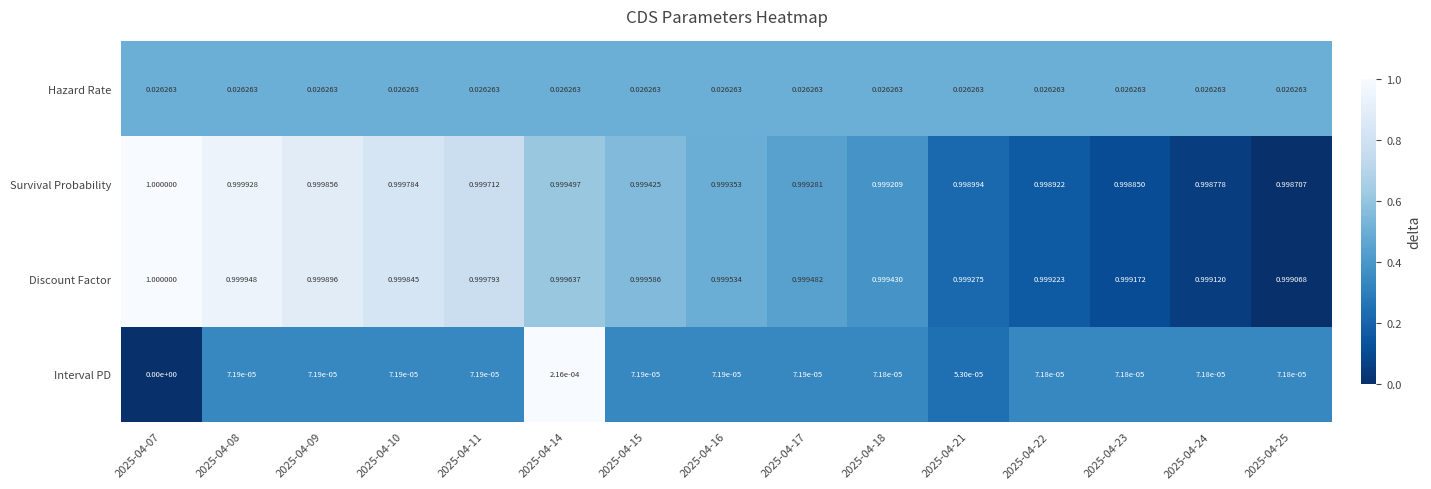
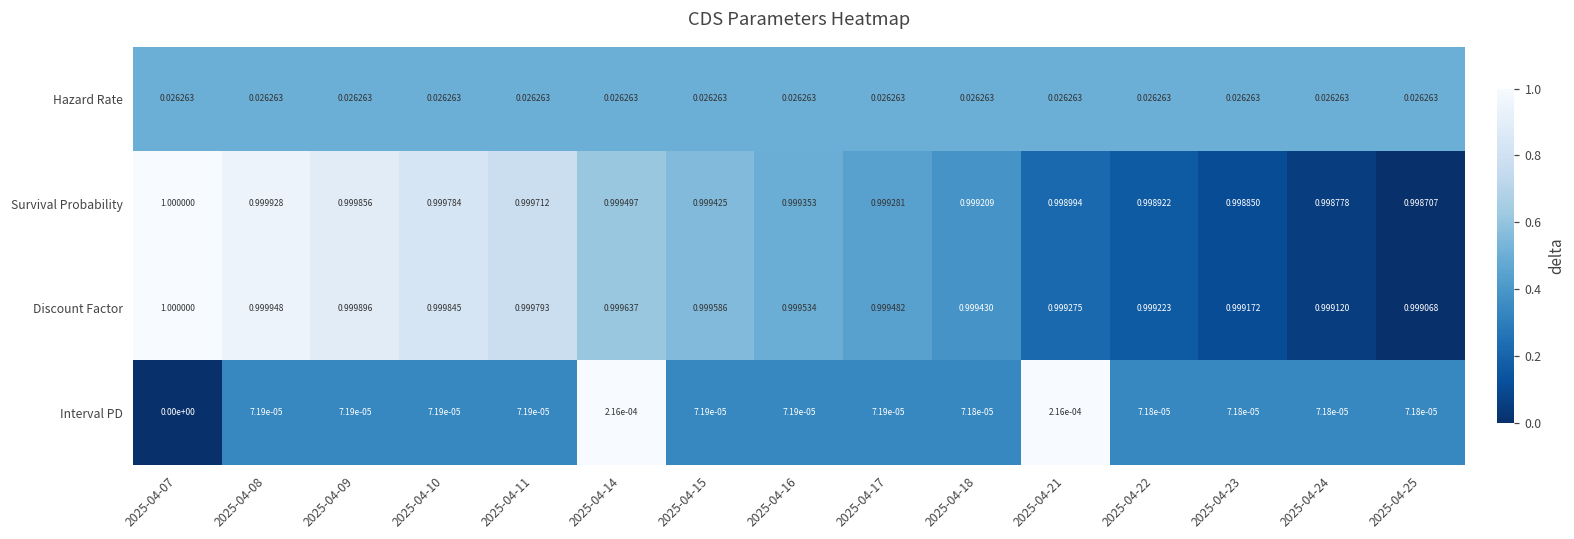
  {
    "Hazard Rate": {
      "2025-04-07": "0.026263",
      "2025-04-08": "0.026263",
      "2025-04-09": "0.026263",
      "2025-04-10": "0.026263",
      "2025-04-11": "0.026263",
      "2025-04-14": "0.026263",
      "2025-04-15": "0.026263",
      "2025-04-16": "0.026263",
      "2025-04-17": "0.026263",
      "2025-04-18": "0.026263",
      "2025-04-21": "0.026263",
      "2025-04-22": "0.026263",
      "2025-04-23": "0.026263",
      "2025-04-24": "0.026263",
      "2025-04-25": "0.026263"
    },
    "Survival Probability": {
      "2025-04-07": "1.000000",
      "2025-04-08": "0.999928",
      "2025-04-09": "0.999856",
      "2025-04-10": "0.999784",
      "2025-04-11": "0.999712",
      "2025-04-14": "0.999497",
      "2025-04-15": "0.999425",
      "2025-04-16": "0.999353",
      "2025-04-17": "0.999281",
      "2025-04-18": "0.999209",
      "2025-04-21": "0.998994",
      "2025-04-22": "0.998922",
      "2025-04-23": "0.998850",
      "2025-04-24": "0.998778",
      "2025-04-25": "0.998707"
    },
    "Discount Factor": {
      "2025-04-07": "1.000000",
      "2025-04-08": "0.999948",
      "2025-04-09": "0.999896",
      "2025-04-10": "0.999845",
      "2025-04-11": "0.999793",
      "2025-04-14": "0.999637",
      "2025-04-15": "0.999586",
      "2025-04-16": "0.999534",
      "2025-04-17": "0.999482",
      "2025-04-18": "0.999430",
      "2025-04-21": "0.999275",
      "2025-04-22": "0.999223",
      "2025-04-23": "0.999172",
      "2025-04-24": "0.999120",
      "2025-04-25": "0.999068"
    },
    "Interval PD": {
      "2025-04-07": "0.00e+00",
      "2025-04-08": "7.19e-05",
      "2025-04-09": "7.19e-05",
      "2025-04-10": "7.19e-05",
      "2025-04-11": "7.19e-05",
      "2025-04-14": "2.16e-04",
      "2025-04-15": "7.19e-05",
      "2025-04-16": "7.19e-05",
      "2025-04-17": "7.19e-05",
      "2025-04-18": "7.18e-05",
-     "2025-04-21": "5.30e-05",
+     "2025-04-21": "2.16e-04",
      "2025-04-22": "7.18e-05",
      "2025-04-23": "7.18e-05",
      "2025-04-24": "7.18e-05",
      "2025-04-25": "7.18e-05"
    }
  }
